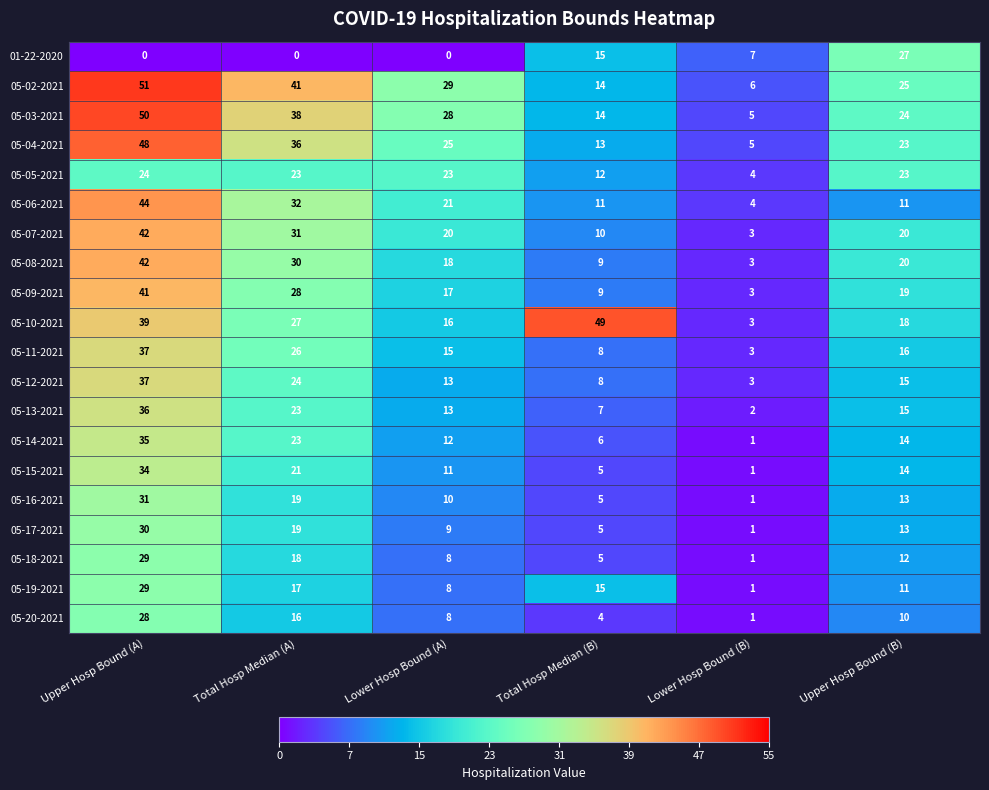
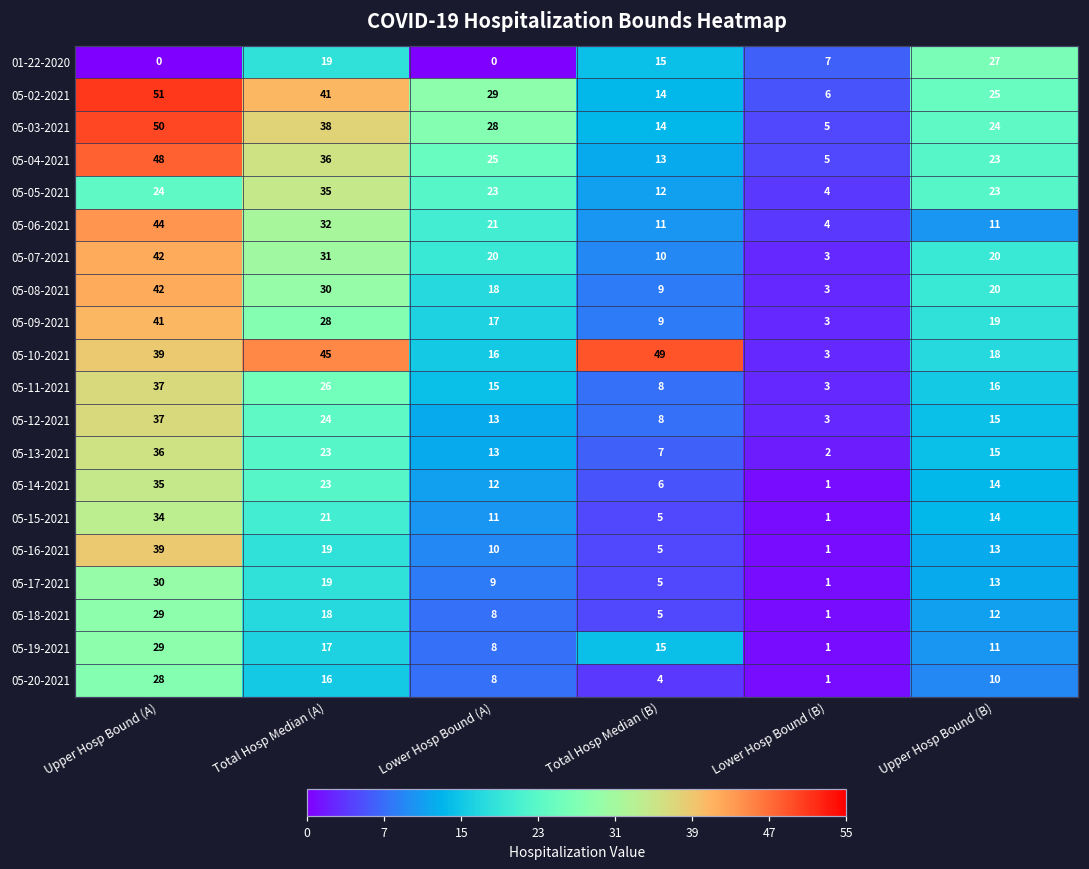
  {
    "01-22-2020": {
      "Upper Hosp Bound (A)": 0,
-     "Total Hosp Median (A)": 0,
+     "Total Hosp Median (A)": 19,
      "Lower Hosp Bound (A)": 0,
      "Total Hosp Median (B)": 15,
      "Lower Hosp Bound (B)": 7,
      "Upper Hosp Bound (B)": 27
    },
    "05-02-2021": {
      "Upper Hosp Bound (A)": 51,
      "Total Hosp Median (A)": 41,
      "Lower Hosp Bound (A)": 29,
      "Total Hosp Median (B)": 14,
      "Lower Hosp Bound (B)": 6,
      "Upper Hosp Bound (B)": 25
    },
    "05-03-2021": {
      "Upper Hosp Bound (A)": 50,
      "Total Hosp Median (A)": 38,
      "Lower Hosp Bound (A)": 28,
      "Total Hosp Median (B)": 14,
      "Lower Hosp Bound (B)": 5,
      "Upper Hosp Bound (B)": 24
    },
    "05-04-2021": {
      "Upper Hosp Bound (A)": 48,
      "Total Hosp Median (A)": 36,
      "Lower Hosp Bound (A)": 25,
      "Total Hosp Median (B)": 13,
      "Lower Hosp Bound (B)": 5,
      "Upper Hosp Bound (B)": 23
    },
    "05-05-2021": {
      "Upper Hosp Bound (A)": 24,
-     "Total Hosp Median (A)": 23,
+     "Total Hosp Median (A)": 35,
      "Lower Hosp Bound (A)": 23,
      "Total Hosp Median (B)": 12,
      "Lower Hosp Bound (B)": 4,
      "Upper Hosp Bound (B)": 23
    },
    "05-06-2021": {
      "Upper Hosp Bound (A)": 44,
      "Total Hosp Median (A)": 32,
      "Lower Hosp Bound (A)": 21,
      "Total Hosp Median (B)": 11,
      "Lower Hosp Bound (B)": 4,
      "Upper Hosp Bound (B)": 11
    },
    "05-07-2021": {
      "Upper Hosp Bound (A)": 42,
      "Total Hosp Median (A)": 31,
      "Lower Hosp Bound (A)": 20,
      "Total Hosp Median (B)": 10,
      "Lower Hosp Bound (B)": 3,
      "Upper Hosp Bound (B)": 20
    },
    "05-08-2021": {
      "Upper Hosp Bound (A)": 42,
      "Total Hosp Median (A)": 30,
      "Lower Hosp Bound (A)": 18,
      "Total Hosp Median (B)": 9,
      "Lower Hosp Bound (B)": 3,
      "Upper Hosp Bound (B)": 20
    },
    "05-09-2021": {
      "Upper Hosp Bound (A)": 41,
      "Total Hosp Median (A)": 28,
      "Lower Hosp Bound (A)": 17,
      "Total Hosp Median (B)": 9,
      "Lower Hosp Bound (B)": 3,
      "Upper Hosp Bound (B)": 19
    },
    "05-10-2021": {
      "Upper Hosp Bound (A)": 39,
-     "Total Hosp Median (A)": 27,
+     "Total Hosp Median (A)": 45,
      "Lower Hosp Bound (A)": 16,
      "Total Hosp Median (B)": 49,
      "Lower Hosp Bound (B)": 3,
      "Upper Hosp Bound (B)": 18
    },
    "05-11-2021": {
      "Upper Hosp Bound (A)": 37,
      "Total Hosp Median (A)": 26,
      "Lower Hosp Bound (A)": 15,
      "Total Hosp Median (B)": 8,
      "Lower Hosp Bound (B)": 3,
      "Upper Hosp Bound (B)": 16
    },
    "05-12-2021": {
      "Upper Hosp Bound (A)": 37,
      "Total Hosp Median (A)": 24,
      "Lower Hosp Bound (A)": 13,
      "Total Hosp Median (B)": 8,
      "Lower Hosp Bound (B)": 3,
      "Upper Hosp Bound (B)": 15
    },
    "05-13-2021": {
      "Upper Hosp Bound (A)": 36,
      "Total Hosp Median (A)": 23,
      "Lower Hosp Bound (A)": 13,
      "Total Hosp Median (B)": 7,
      "Lower Hosp Bound (B)": 2,
      "Upper Hosp Bound (B)": 15
    },
    "05-14-2021": {
      "Upper Hosp Bound (A)": 35,
      "Total Hosp Median (A)": 23,
      "Lower Hosp Bound (A)": 12,
      "Total Hosp Median (B)": 6,
      "Lower Hosp Bound (B)": 1,
      "Upper Hosp Bound (B)": 14
    },
    "05-15-2021": {
      "Upper Hosp Bound (A)": 34,
      "Total Hosp Median (A)": 21,
      "Lower Hosp Bound (A)": 11,
      "Total Hosp Median (B)": 5,
      "Lower Hosp Bound (B)": 1,
      "Upper Hosp Bound (B)": 14
    },
    "05-16-2021": {
-     "Upper Hosp Bound (A)": 31,
+     "Upper Hosp Bound (A)": 39,
      "Total Hosp Median (A)": 19,
      "Lower Hosp Bound (A)": 10,
      "Total Hosp Median (B)": 5,
      "Lower Hosp Bound (B)": 1,
      "Upper Hosp Bound (B)": 13
    },
    "05-17-2021": {
      "Upper Hosp Bound (A)": 30,
      "Total Hosp Median (A)": 19,
      "Lower Hosp Bound (A)": 9,
      "Total Hosp Median (B)": 5,
      "Lower Hosp Bound (B)": 1,
      "Upper Hosp Bound (B)": 13
    },
    "05-18-2021": {
      "Upper Hosp Bound (A)": 29,
      "Total Hosp Median (A)": 18,
      "Lower Hosp Bound (A)": 8,
      "Total Hosp Median (B)": 5,
      "Lower Hosp Bound (B)": 1,
      "Upper Hosp Bound (B)": 12
    },
    "05-19-2021": {
      "Upper Hosp Bound (A)": 29,
      "Total Hosp Median (A)": 17,
      "Lower Hosp Bound (A)": 8,
      "Total Hosp Median (B)": 15,
      "Lower Hosp Bound (B)": 1,
      "Upper Hosp Bound (B)": 11
    },
    "05-20-2021": {
      "Upper Hosp Bound (A)": 28,
      "Total Hosp Median (A)": 16,
      "Lower Hosp Bound (A)": 8,
      "Total Hosp Median (B)": 4,
      "Lower Hosp Bound (B)": 1,
      "Upper Hosp Bound (B)": 10
    }
  }
